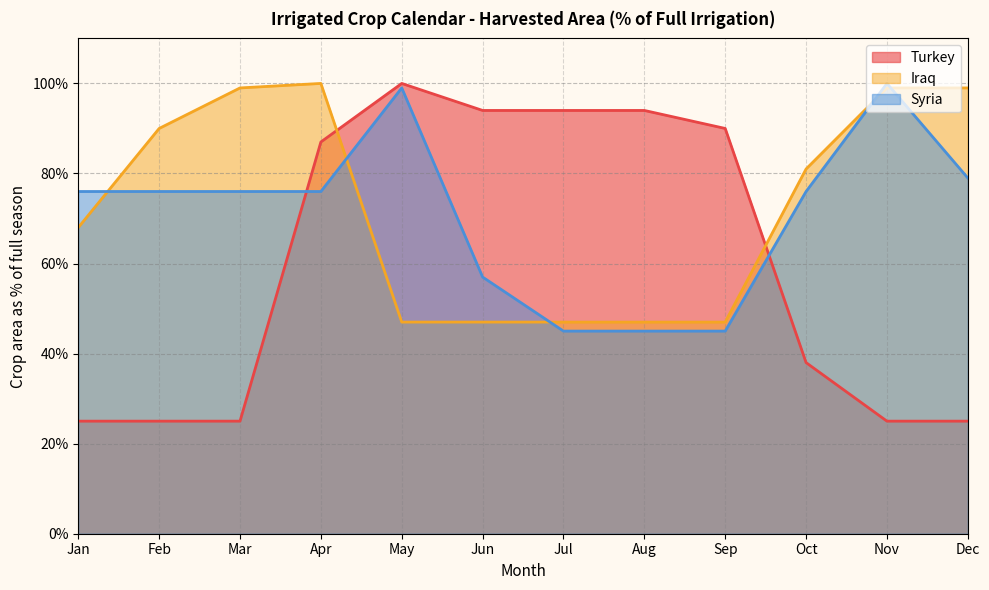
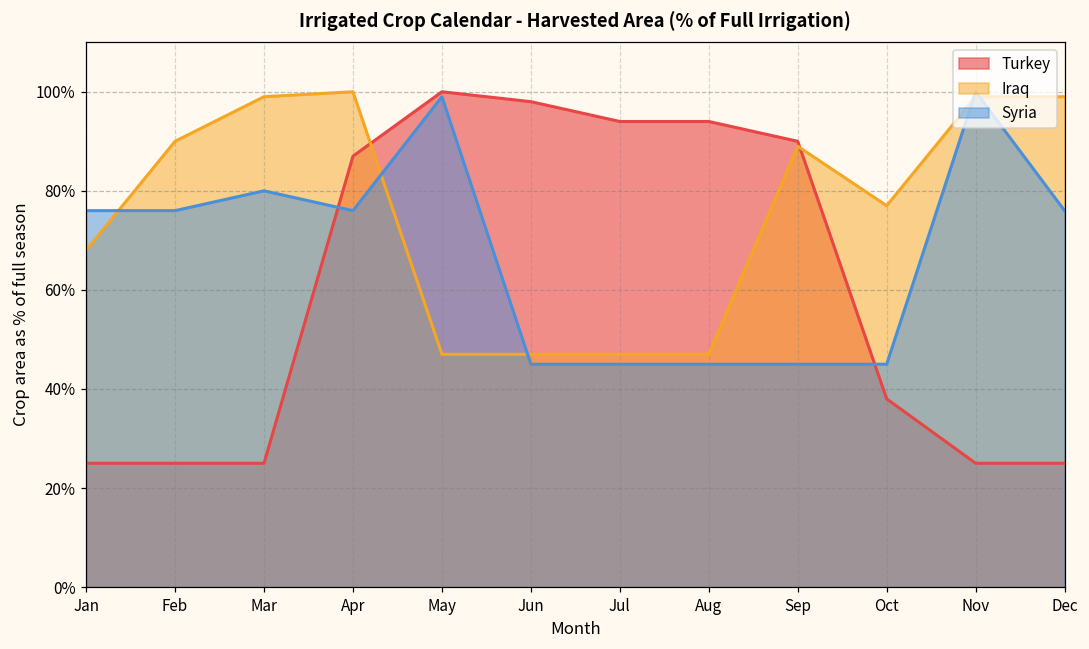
  {
    "Turkey": {
      "Jan": "25%",
      "Feb": "25%",
      "Mar": "25%",
      "Apr": "87%",
      "May": "100%",
-     "Jun": "94%",
+     "Jun": "98%",
      "Jul": "94%",
      "Aug": "94%",
      "Sep": "90%",
      "Oct": "38%",
      "Nov": "25%",
      "Dec": "25%"
    },
    "Iraq": {
      "Jan": "68%",
      "Feb": "90%",
      "Mar": "99%",
      "Apr": "100%",
      "May": "47%",
      "Jun": "47%",
      "Jul": "47%",
      "Aug": "47%",
-     "Sep": "47%",
-     "Oct": "81%",
+     "Sep": "89%",
+     "Oct": "77%",
      "Dec": "99%"
    },
    "Syria": {
      "Jan": "76%",
      "Feb": "76%",
-     "Mar": "76%",
+     "Mar": "80%",
      "Apr": "76%",
      "May": "99%",
-     "Jun": "57%",
+     "Jun": "45%",
      "Jul": "45%",
      "Aug": "45%",
      "Sep": "45%",
-     "Oct": "76%",
-     "Dec": "79%"
+     "Oct": "45%",
+     "Dec": "76%"
    }
  }
